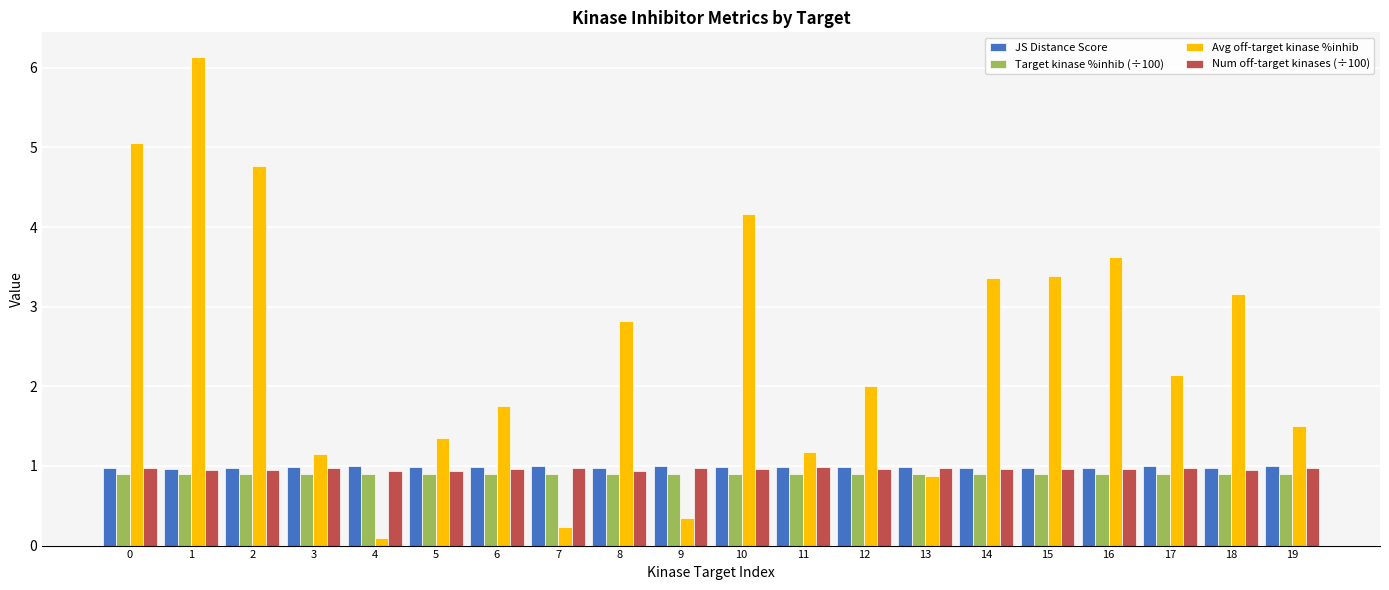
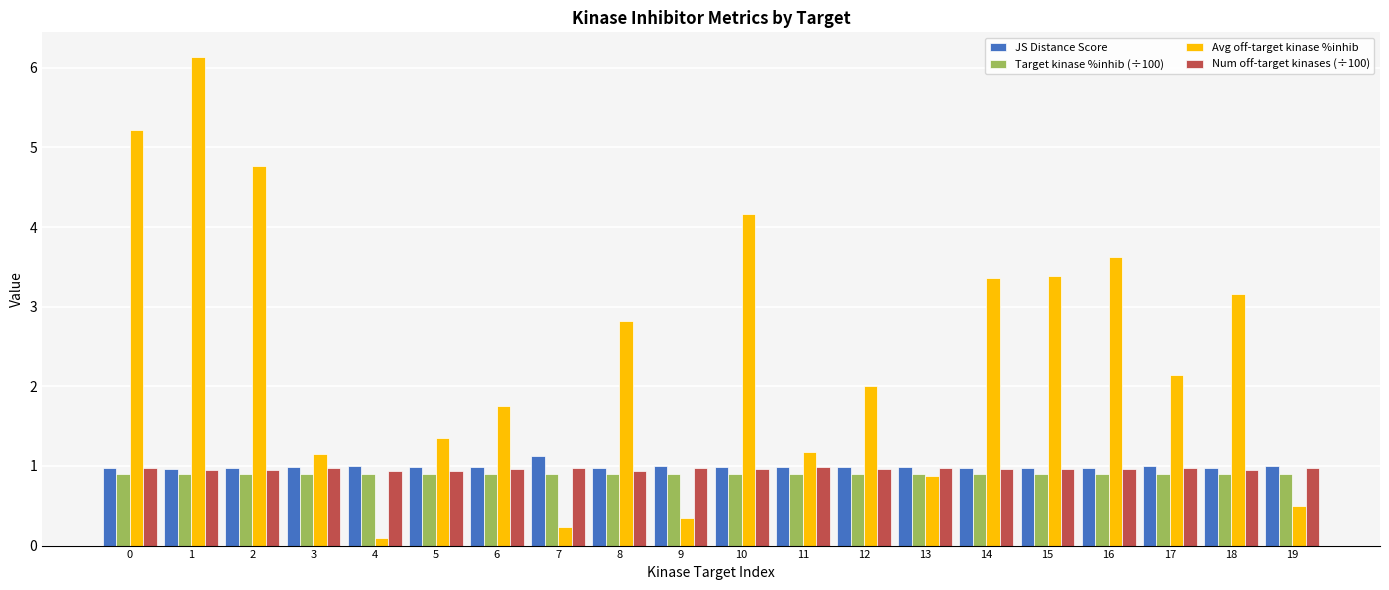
  {
    "JS Distance Score": {
      "0": 1.0,
      "1": 1.0,
      "2": 1.0,
      "3": 1.0,
      "4": 1.0,
      "5": 1.0,
      "6": 1.0,
-     "7": 1.0,
+     "7": 1.1,
      "8": 1.0,
      "9": 1.0,
      "10": 1.0,
      "11": 1.0,
      "12": 1.0,
      "13": 1.0,
      "14": 1.0,
      "15": 1.0,
      "16": 1.0,
      "17": 1.0,
      "18": 1.0,
      "19": 1.0
    },
    "Target kinase %inhib (÷100)": {
      "0": 0.9,
      "1": 0.9,
      "2": 0.9,
      "3": 0.9,
      "4": 0.9,
      "5": 0.9,
      "6": 0.9,
      "7": 0.9,
      "8": 0.9,
      "9": 0.9,
      "10": 0.9,
      "11": 0.9,
      "12": 0.9,
      "13": 0.9,
      "14": 0.9,
      "15": 0.9,
      "16": 0.9,
      "17": 0.9,
      "18": 0.9,
      "19": 0.9
    },
    "Avg off-target kinase %inhib": {
-     "0": 5.1,
+     "0": 5.2,
      "1": 6.1,
      "2": 4.8,
      "3": 1.2,
      "4": 0.1,
      "5": 1.4,
      "6": 1.7,
      "7": 0.2,
      "8": 2.8,
      "9": 0.4,
      "10": 4.2,
      "11": 1.2,
      "12": 2.0,
      "13": 0.9,
      "14": 3.4,
      "15": 3.4,
      "16": 3.6,
      "17": 2.1,
      "18": 3.2,
-     "19": 1.5
+     "19": 0.5
    },
    "Num off-target kinases (÷100)": {
      "0": 1.0,
      "1": 1.0,
      "2": 1.0,
      "3": 1.0,
      "4": 0.9,
      "5": 0.9,
      "6": 1.0,
      "7": 1.0,
      "8": 0.9,
      "9": 1.0,
      "10": 1.0,
      "11": 1.0,
      "12": 1.0,
      "13": 1.0,
      "14": 1.0,
      "15": 1.0,
      "16": 1.0,
      "17": 1.0,
      "18": 1.0,
      "19": 1.0
    }
  }
